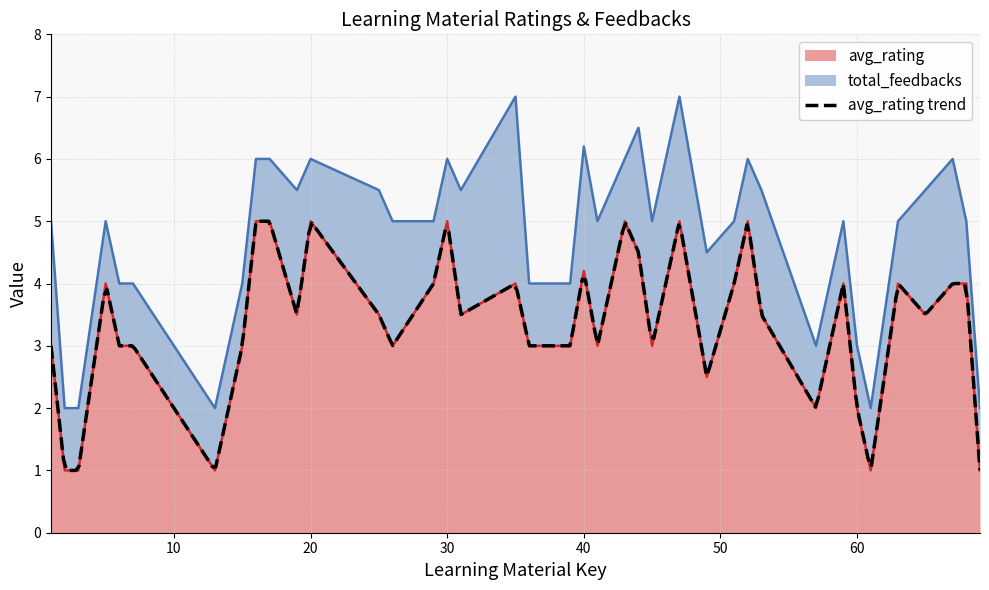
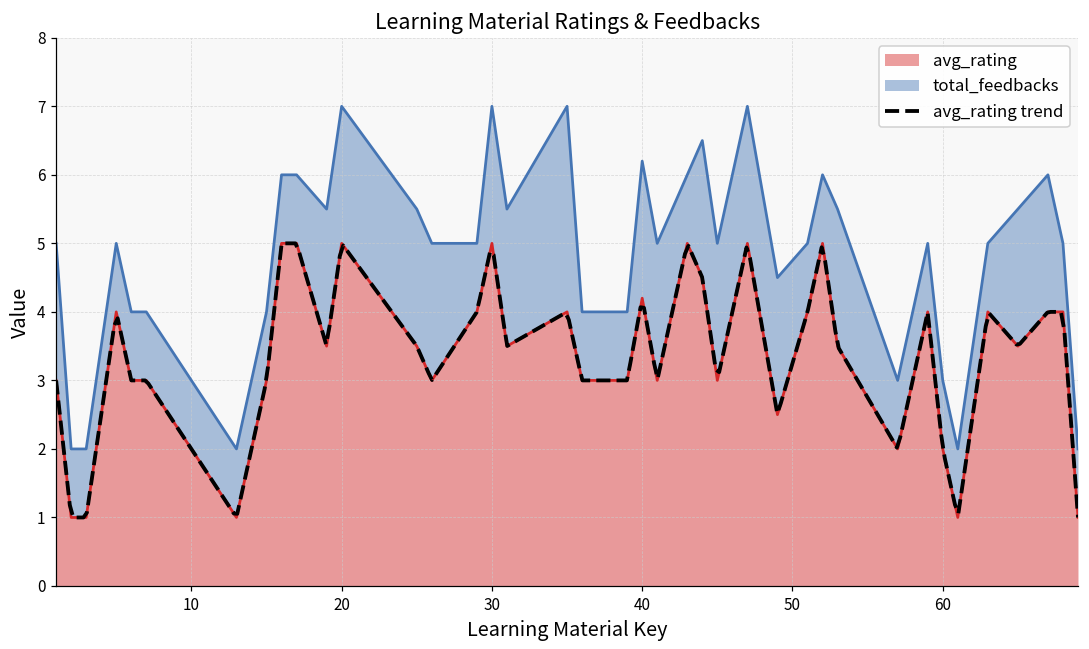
  {
    "avg_rating": {
      "30": 5,
      "40": 4.2,
      "60": 2
    },
    "total_feedbacks": {
-     "20": 1,
-     "30": 1,
+     "20": 2,
+     "30": 2,
      "40": 2,
      "60": 1
    }
  }
